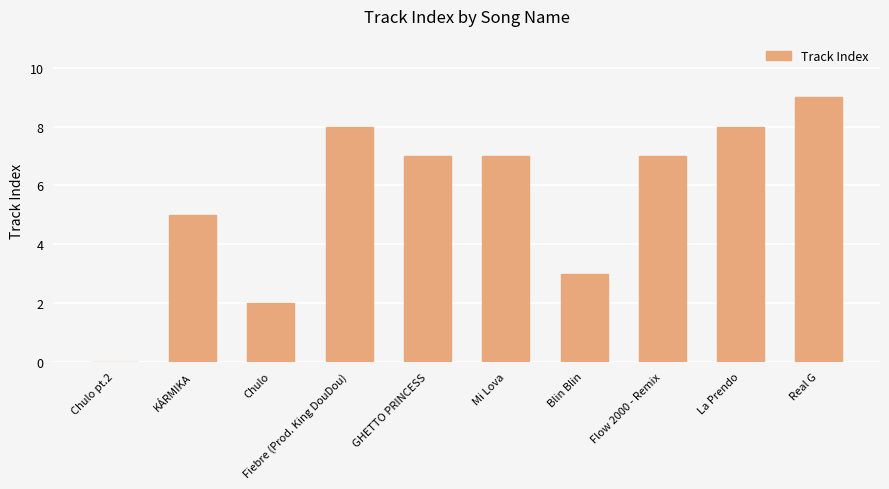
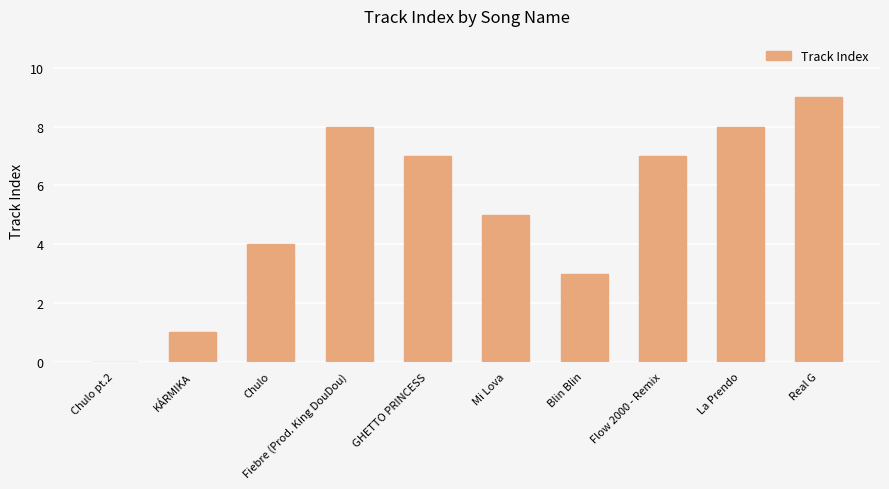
  {
    "Chulo pt.2": 0,
-   "KÁRMIKA": 5,
-   "Chulo": 2,
+   "KÁRMIKA": 1,
+   "Chulo": 4,
    "Fiebre (Prod. King DouDou)": 8,
    "GHETTO PRINCESS": 7,
-   "Mi Lova": 7,
+   "Mi Lova": 5,
    "Blin Blin": 3,
    "Flow 2000 - Remix": 7,
    "La Prendo": 8,
    "Real G": 9
  }
